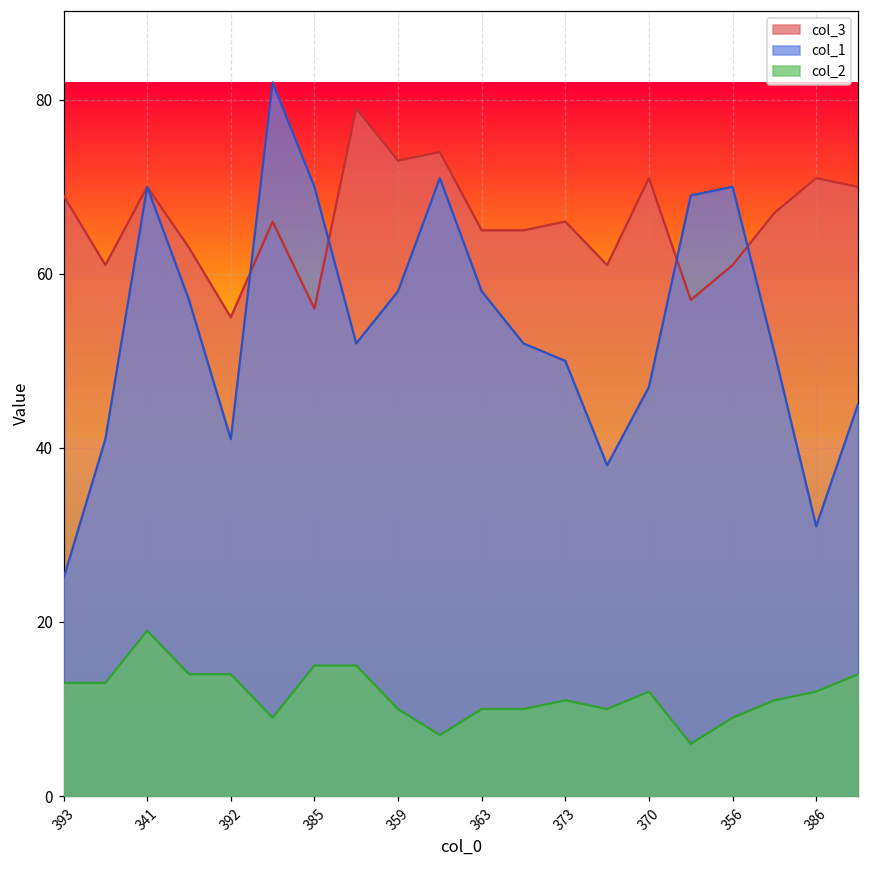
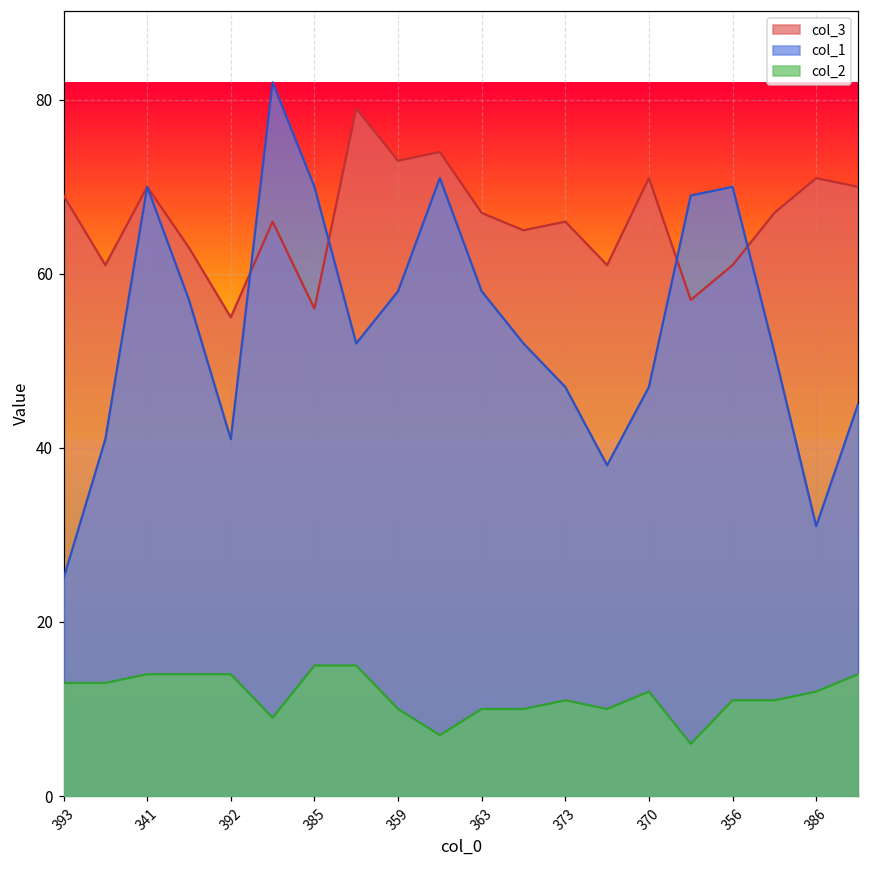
  {
    "col_3": {
      "393": 69,
      "392": 55,
      "385": 56,
      "359": 73,
-     "363": 65,
+     "363": 67,
      "373": 66,
      "370": 71,
      "356": 61,
      "386": 71
    },
    "col_1": {
      "393": 25,
      "392": 41,
      "385": 70,
      "359": 58,
      "363": 58,
-     "373": 50,
+     "373": 47,
      "370": 47,
      "356": 70,
      "386": 31
    },
    "col_2": {
      "393": 13,
-     "341": 19,
+     "341": 14,
      "392": 14,
      "385": 15,
      "359": 10,
      "363": 10,
      "373": 11,
      "370": 12,
-     "356": 9,
+     "356": 11,
      "386": 12
    }
  }
